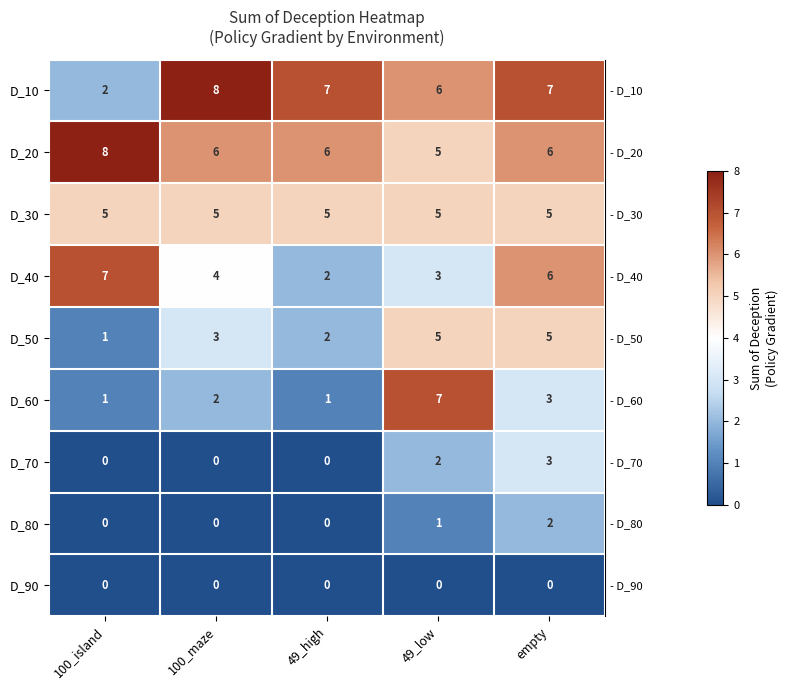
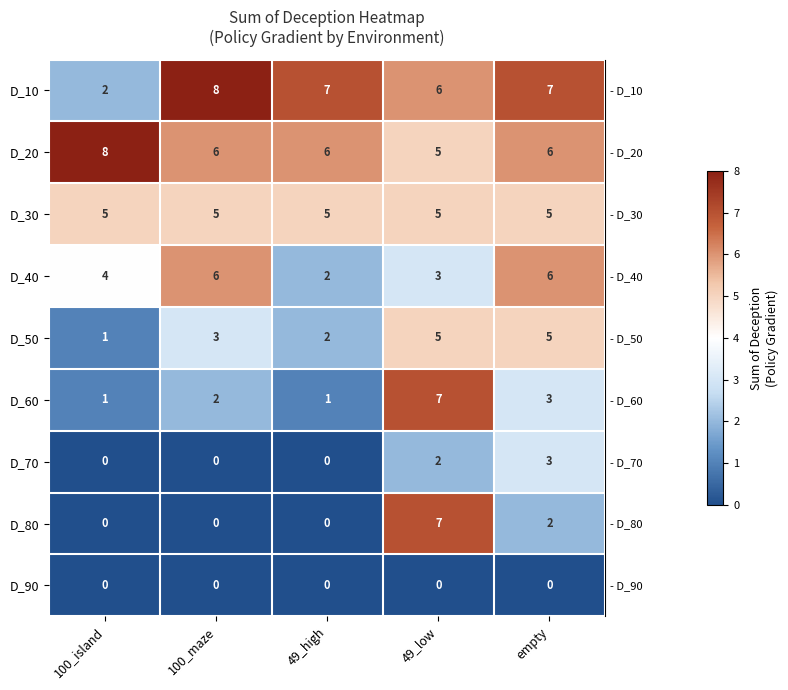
  {
    "D_10": {
      "100_island": 2,
      "100_maze": 8,
      "49_high": 7,
      "49_low": 6,
      "empty": 7
    },
    "D_20": {
      "100_island": 8,
      "100_maze": 6,
      "49_high": 6,
      "49_low": 5,
      "empty": 6
    },
    "D_30": {
      "100_island": 5,
      "100_maze": 5,
      "49_high": 5,
      "49_low": 5,
      "empty": 5
    },
    "D_40": {
-     "100_island": 7,
-     "100_maze": 4,
+     "100_island": 4,
+     "100_maze": 6,
      "49_high": 2,
      "49_low": 3,
      "empty": 6
    },
    "D_50": {
      "100_island": 1,
      "100_maze": 3,
      "49_high": 2,
      "49_low": 5,
      "empty": 5
    },
    "D_60": {
      "100_island": 1,
      "100_maze": 2,
      "49_high": 1,
      "49_low": 7,
      "empty": 3
    },
    "D_70": {
      "100_island": 0,
      "100_maze": 0,
      "49_high": 0,
      "49_low": 2,
      "empty": 3
    },
    "D_80": {
      "100_island": 0,
      "100_maze": 0,
      "49_high": 0,
-     "49_low": 1,
+     "49_low": 7,
      "empty": 2
    },
    "D_90": {
      "100_island": 0,
      "100_maze": 0,
      "49_high": 0,
      "49_low": 0,
      "empty": 0
    }
  }
